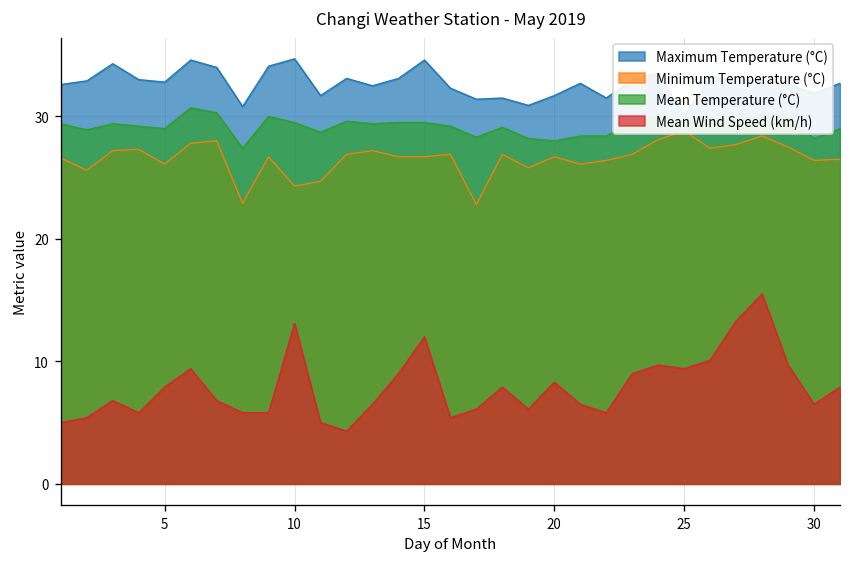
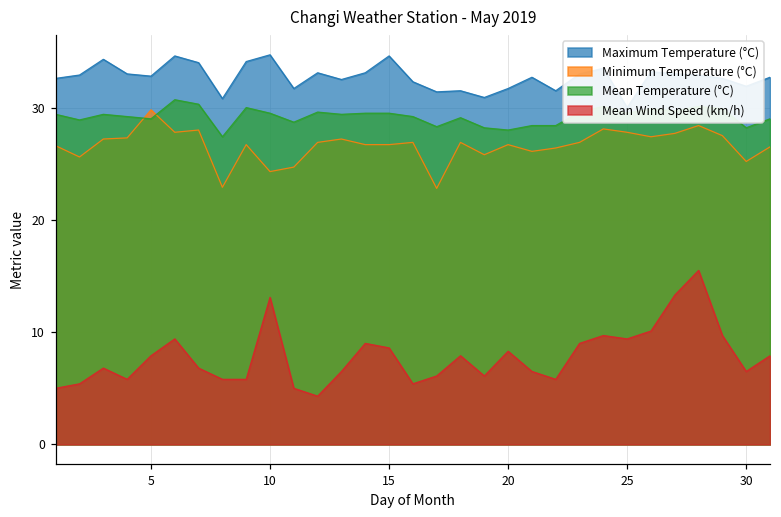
  {
    "Maximum Temperature (°C)": {
      "5": 32.8,
      "10": 34.7,
      "15": 34.6,
      "20": 31.7
    },
    "Minimum Temperature (°C)": {
-     "5": 26.1,
+     "5": 29.8,
      "10": 24.3,
      "15": 26.7,
      "20": 26.7,
-     "25": 28.8,
-     "30": 26.4
+     "25": 27.8,
+     "30": 25.2
    },
    "Mean Temperature (°C)": {
      "5": 29.0,
      "10": 29.5,
      "15": 29.5,
      "20": 28.0,
      "30": 28.2
    },
    "Mean Wind Speed (km/h)": {
      "5": 7.9,
      "10": 13.1,
-     "15": 12.0,
+     "15": 8.6,
      "20": 8.3,
      "25": 9.4,
      "30": 6.5
    }
  }
